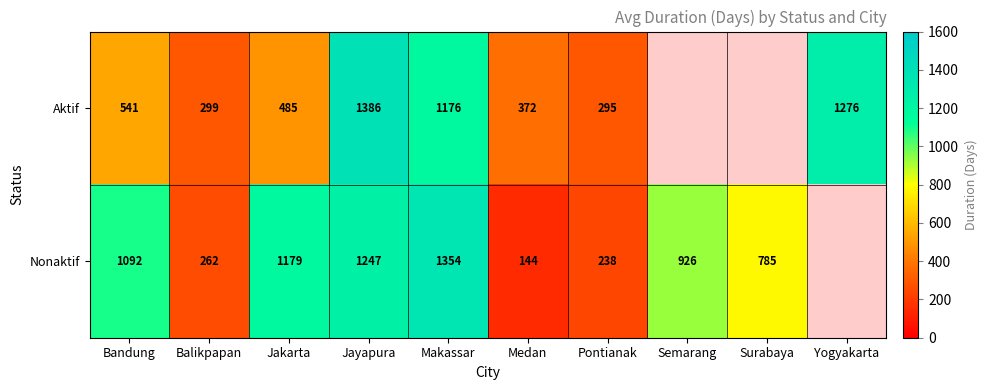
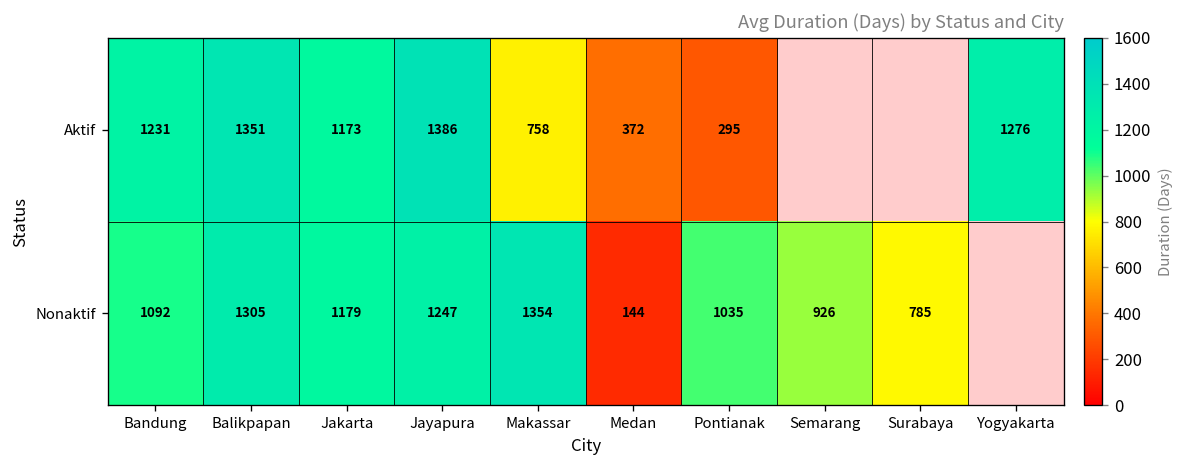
  {
    "Aktif": {
-     "Bandung": 541,
-     "Balikpapan": 299,
-     "Jakarta": 485,
+     "Bandung": 1231,
+     "Balikpapan": 1351,
+     "Jakarta": 1173,
      "Jayapura": 1386,
-     "Makassar": 1176,
+     "Makassar": 758,
      "Medan": 372,
      "Pontianak": 295,
      "Yogyakarta": 1276
    },
    "Nonaktif": {
      "Bandung": 1092,
-     "Balikpapan": 262,
+     "Balikpapan": 1305,
      "Jakarta": 1179,
      "Jayapura": 1247,
      "Makassar": 1354,
      "Medan": 144,
-     "Pontianak": 238,
+     "Pontianak": 1035,
      "Semarang": 926,
      "Surabaya": 785
    }
  }
